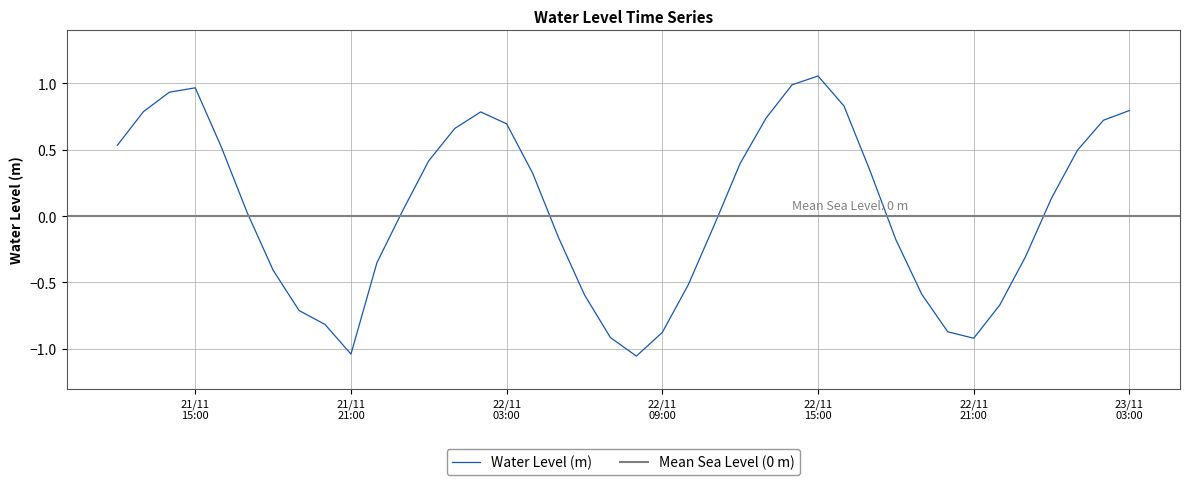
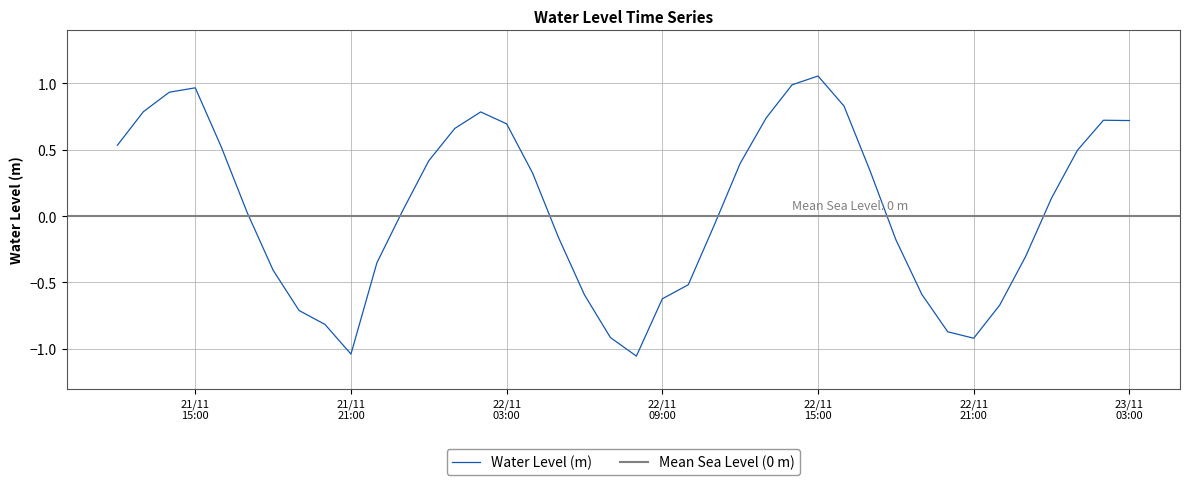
  {
    "21/11 15:00": 0.97,
    "21/11 21:00": -1.04,
    "22/11 03:00": 0.70,
-   "22/11 09:00": -0.88,
+   "22/11 09:00": -0.62,
    "22/11 15:00": 1.06,
    "22/11 21:00": -0.92,
-   "23/11 03:00": 0.80
+   "23/11 03:00": 0.72
  }
